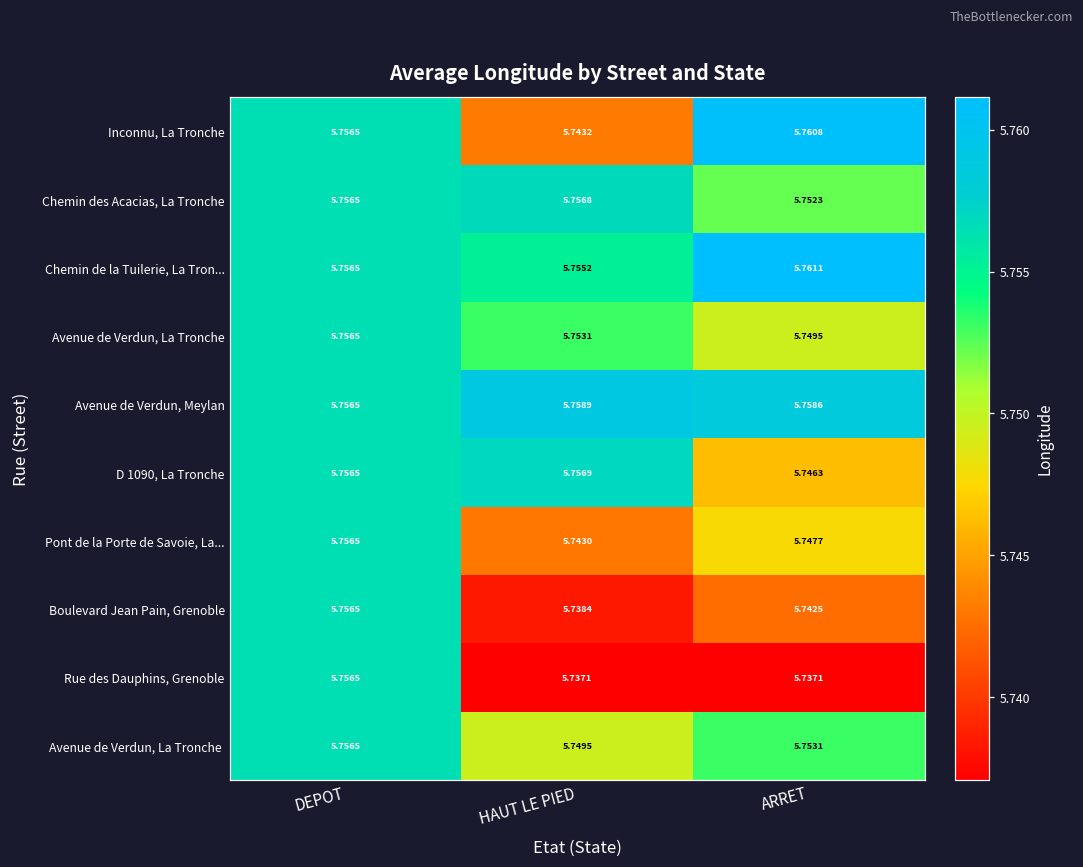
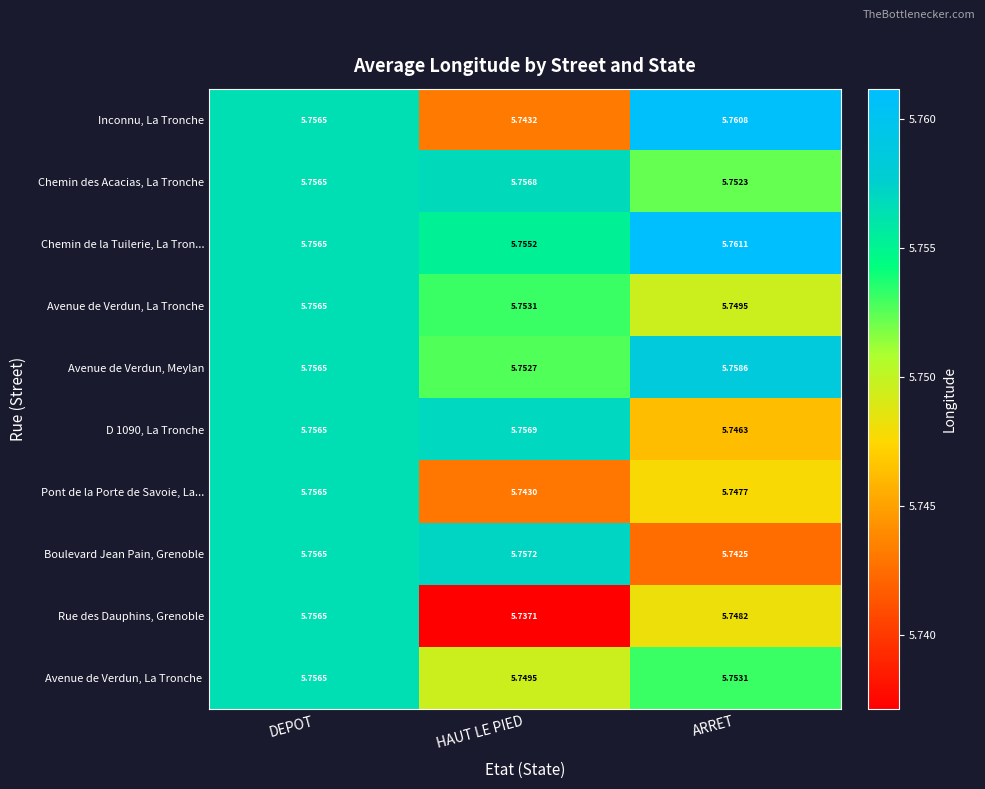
  {
    "Inconnu, La Tronche": {
      "DEPOT": 5.7565,
      "HAUT LE PIED": 5.7432,
      "ARRET": 5.7608
    },
    "Chemin des Acacias, La Tronche": {
      "DEPOT": 5.7565,
      "HAUT LE PIED": 5.7568,
      "ARRET": 5.7523
    },
    "Chemin de la Tuilerie, La Tron...": {
      "DEPOT": 5.7565,
      "HAUT LE PIED": 5.7552,
      "ARRET": 5.7611
    },
    "Avenue de Verdun, Meylan": {
      "DEPOT": 5.7565,
-     "HAUT LE PIED": 5.7589,
+     "HAUT LE PIED": 5.7527,
      "ARRET": 5.7586
    },
    "D 1090, La Tronche": {
      "DEPOT": 5.7565,
      "HAUT LE PIED": 5.7569,
      "ARRET": 5.7463
    },
    "Pont de la Porte de Savoie, La...": {
      "DEPOT": 5.7565,
      "HAUT LE PIED": 5.7430,
      "ARRET": 5.7477
    },
    "Boulevard Jean Pain, Grenoble": {
      "DEPOT": 5.7565,
-     "HAUT LE PIED": 5.7384,
+     "HAUT LE PIED": 5.7572,
      "ARRET": 5.7425
    },
    "Rue des Dauphins, Grenoble": {
      "DEPOT": 5.7565,
      "HAUT LE PIED": 5.7371,
-     "ARRET": 5.7371
+     "ARRET": 5.7482
    }
  }
